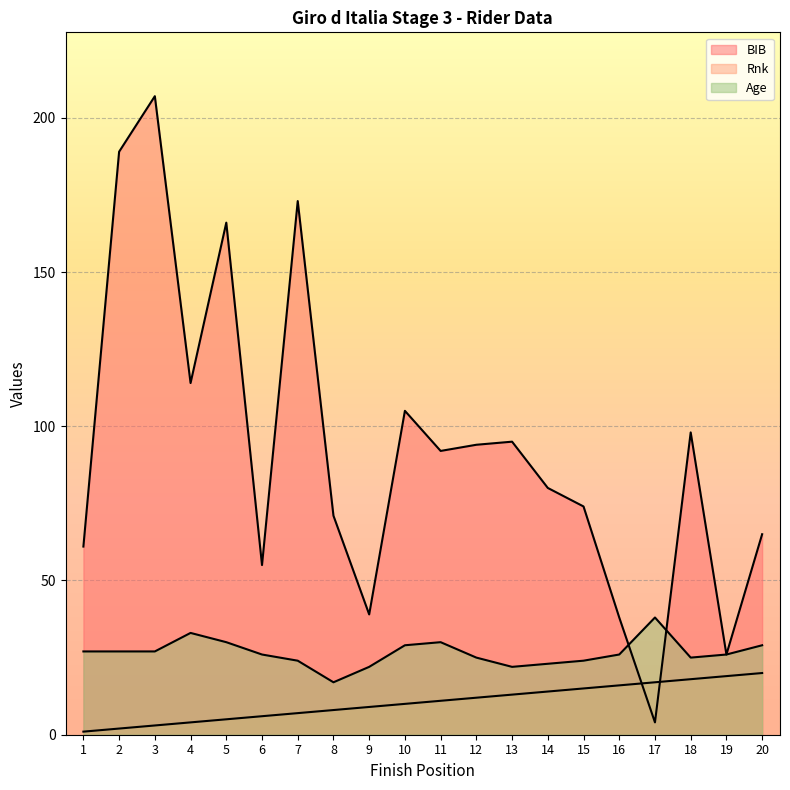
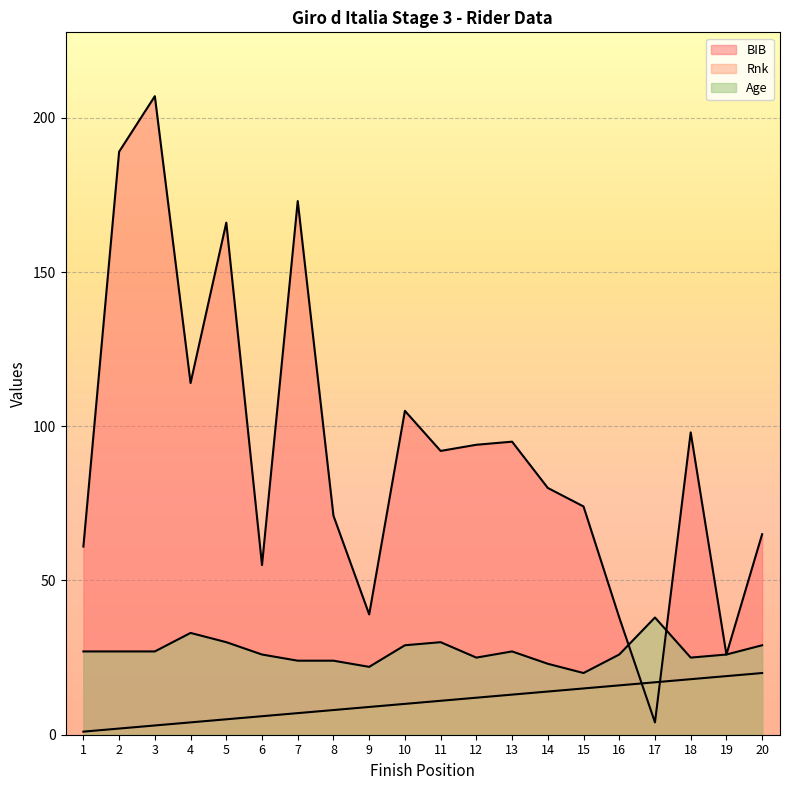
  {
    "Age": {
      "1": 27,
      "2": 27,
      "3": 27,
      "4": 33,
      "5": 30,
      "6": 26,
      "7": 24,
-     "8": 17,
+     "8": 24,
      "9": 22,
      "10": 29,
      "11": 30,
      "12": 25,
-     "13": 22,
+     "13": 27,
      "14": 23,
-     "15": 24,
+     "15": 20,
      "16": 26,
      "17": 38,
      "18": 25,
      "20": 29
    }
  }
